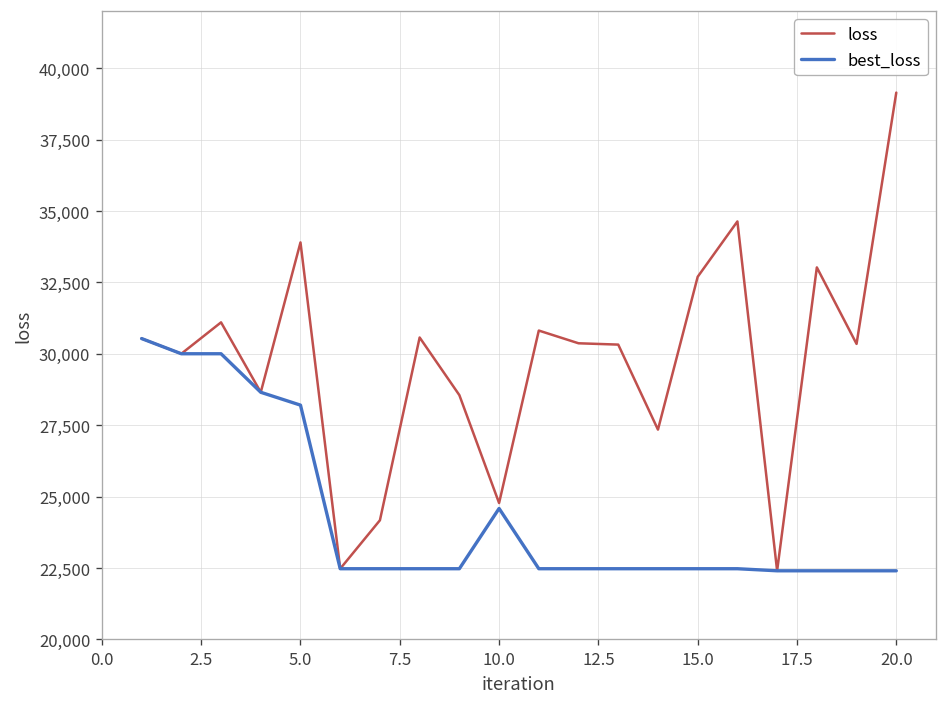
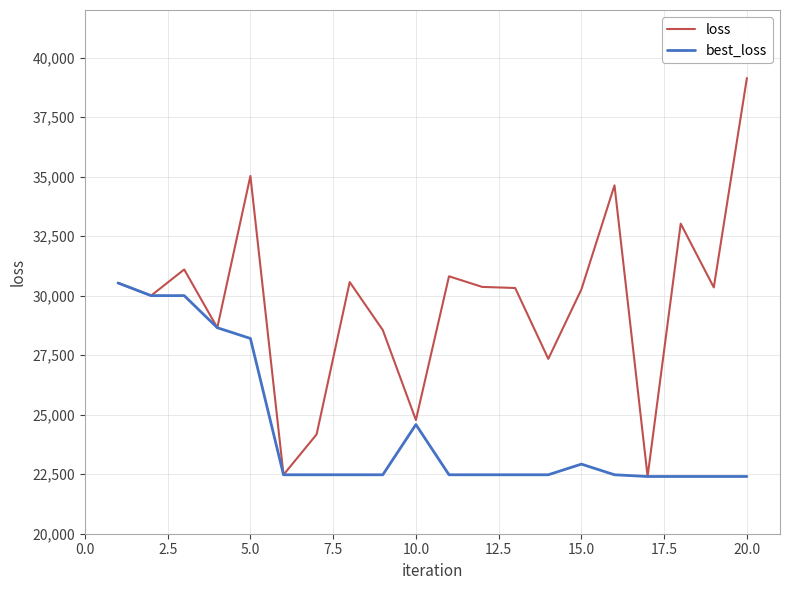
  {
    "loss": {
-     "5.0": "33,900",
+     "5.0": "35,000",
      "10.0": "24,800",
-     "15.0": "32,700",
+     "15.0": "30,300",
      "20.0": "39,100"
    },
    "best_loss": {
      "5.0": "28,200",
      "10.0": "24,600",
-     "15.0": "22,500",
+     "15.0": "22,900",
      "20.0": "22,400"
    }
  }
